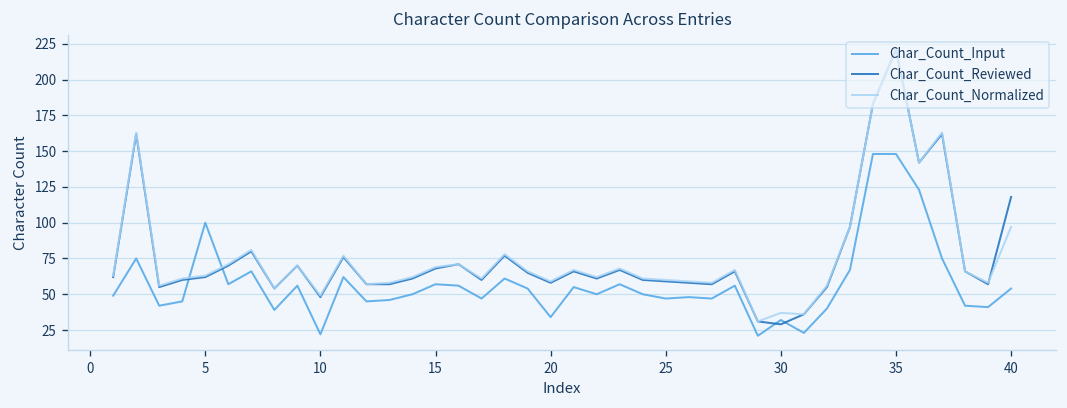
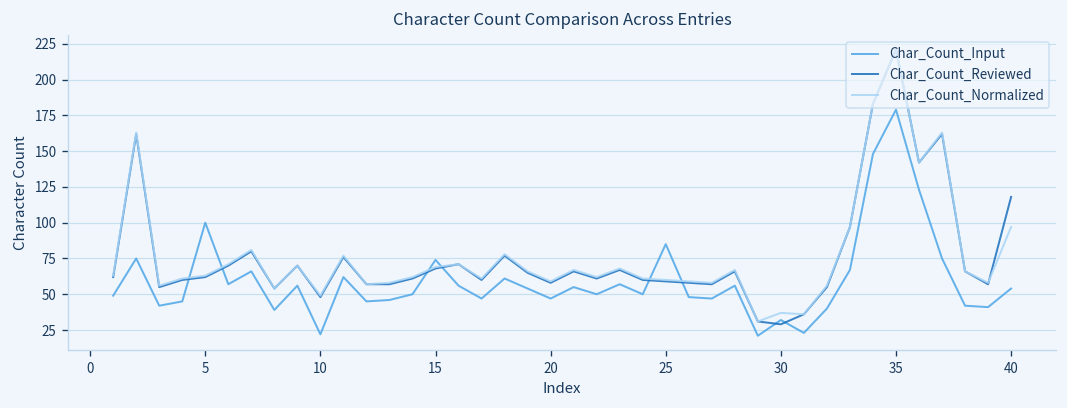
  {
    "Char_Count_Input": {
      "5": 100,
      "10": 22,
-     "15": 57,
-     "20": 34,
-     "25": 47,
+     "15": 74,
+     "20": 47,
+     "25": 85,
      "30": 32,
-     "35": 148,
+     "35": 179,
      "40": 54
    },
    "Char_Count_Reviewed": {
      "30": 29,
      "40": 118
    },
    "Char_Count_Normalized": {
      "30": 37,
      "40": 97
    }
  }
